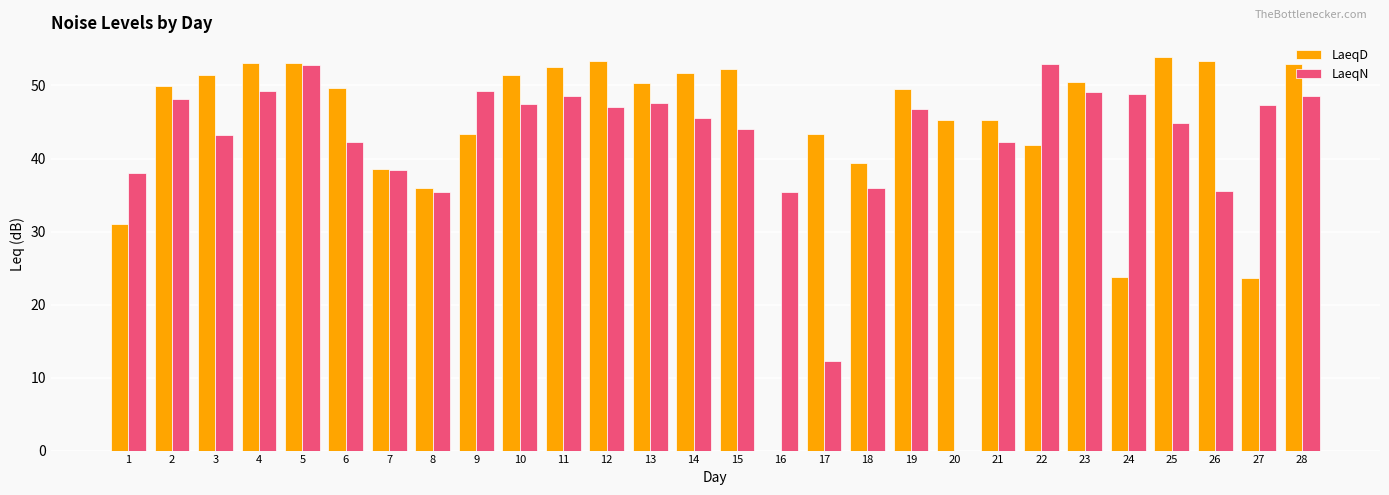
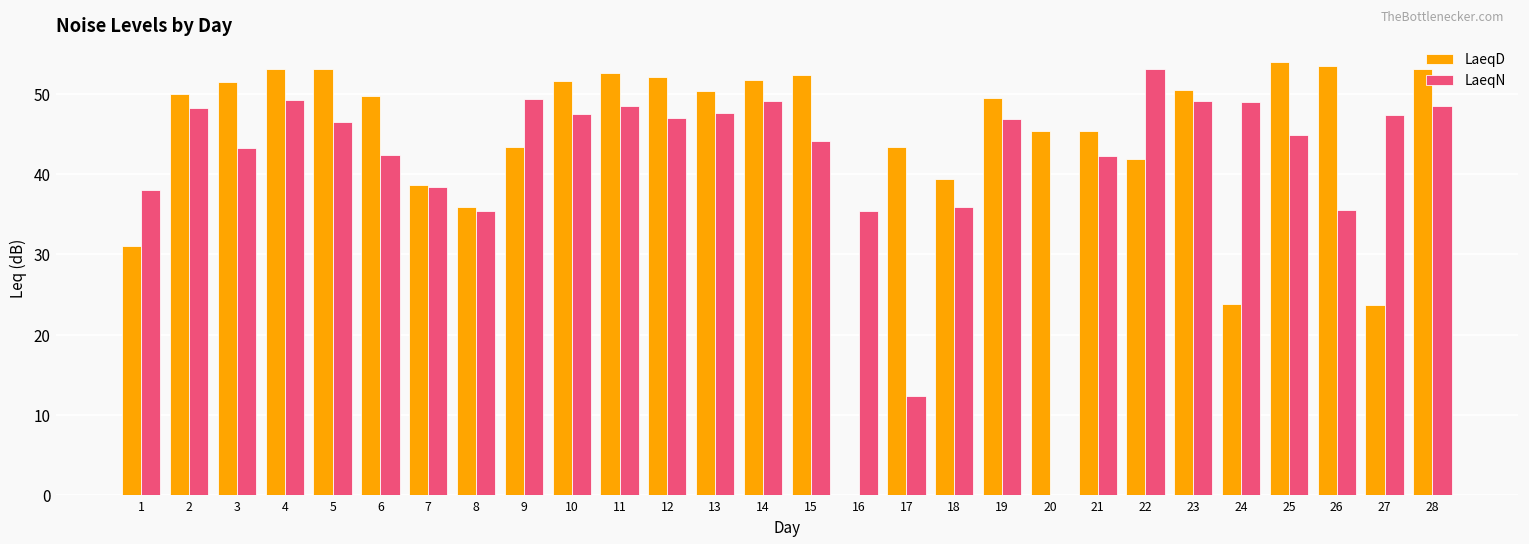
  {
    "LaeqD": {
      "1": 31,
      "2": 50,
      "3": 51,
      "4": 53,
      "5": 53,
      "6": 50,
      "7": 39,
      "8": 36,
      "9": 43,
      "10": 52,
      "11": 53,
-     "12": 53,
+     "12": 52,
      "13": 50,
      "14": 52,
      "15": 52,
      "16": 0,
      "17": 43,
      "18": 39,
      "19": 50,
      "20": 45,
      "21": 45,
      "22": 42,
      "23": 51,
      "24": 24,
      "25": 54,
      "26": 53,
      "27": 24,
      "28": 53
    },
    "LaeqN": {
      "1": 38,
      "2": 48,
      "3": 43,
      "4": 49,
-     "5": 53,
+     "5": 47,
      "6": 42,
      "7": 38,
      "8": 35,
      "9": 49,
      "10": 48,
      "11": 49,
      "12": 47,
      "13": 48,
-     "14": 46,
+     "14": 49,
      "15": 44,
      "16": 35,
      "17": 12,
      "18": 36,
      "19": 47,
      "20": 0,
      "21": 42,
      "22": 53,
      "23": 49,
      "24": 49,
      "25": 45,
      "26": 36,
      "27": 47,
      "28": 49
    }
  }
